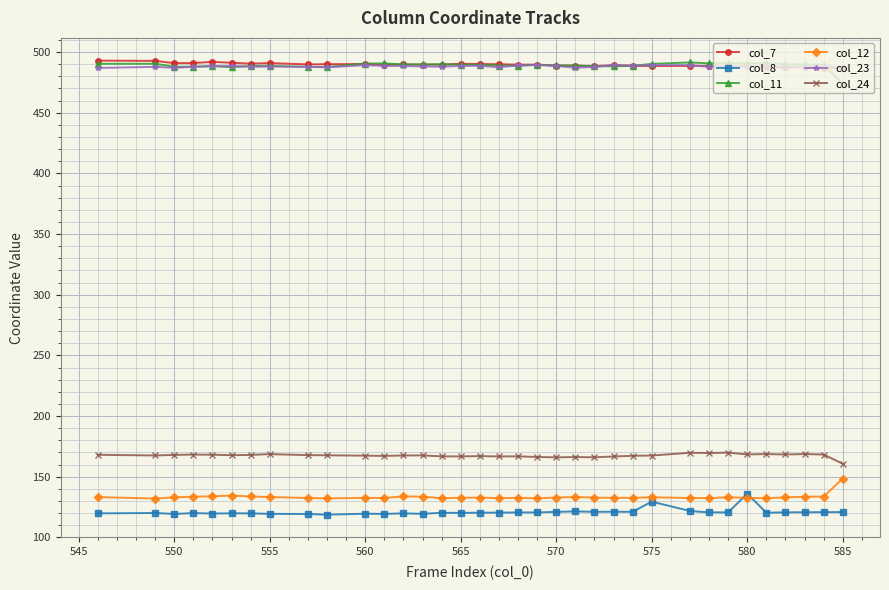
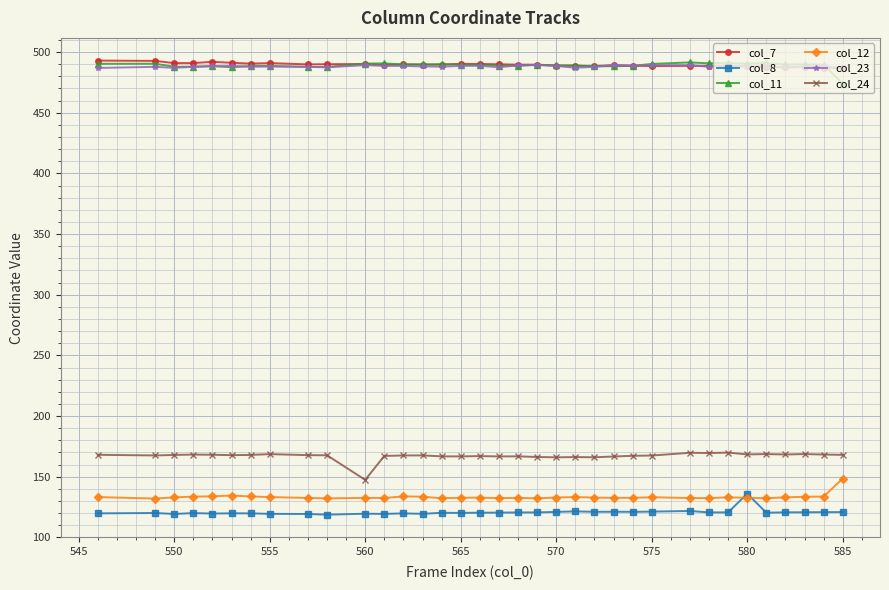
  {
    "col_7": {
      "550": 491,
      "555": 491
    },
    "col_8": {
      "550": 119,
      "555": 119,
      "560": 119,
      "565": 120,
      "570": 121,
-     "575": 129,
+     "575": 121,
      "580": 136,
      "585": 121
    },
    "col_12": {
      "550": 133,
      "555": 133,
      "560": 133,
      "565": 133,
      "570": 133,
      "575": 133,
      "580": 133,
      "585": 149
    },
    "col_24": {
      "550": 168,
      "555": 169,
-     "560": 167,
+     "560": 147,
      "565": 167,
      "570": 166,
      "575": 167,
      "580": 168,
-     "585": 161
+     "585": 168
    }
  }
